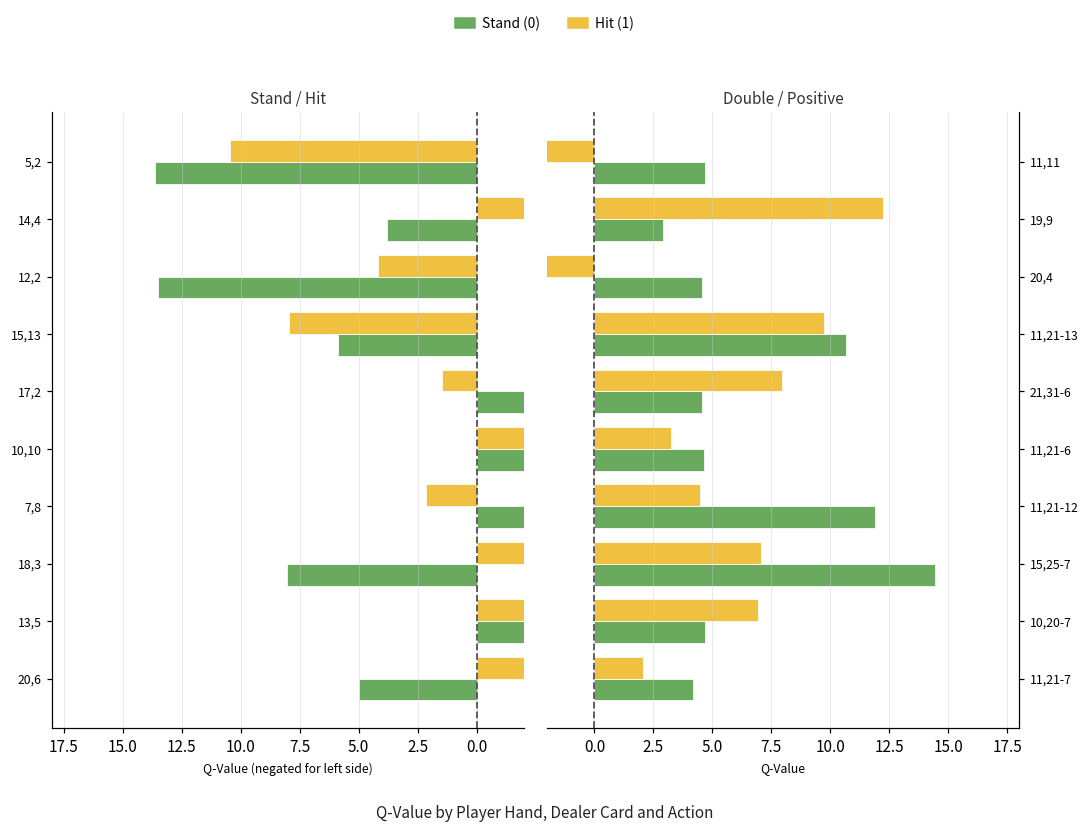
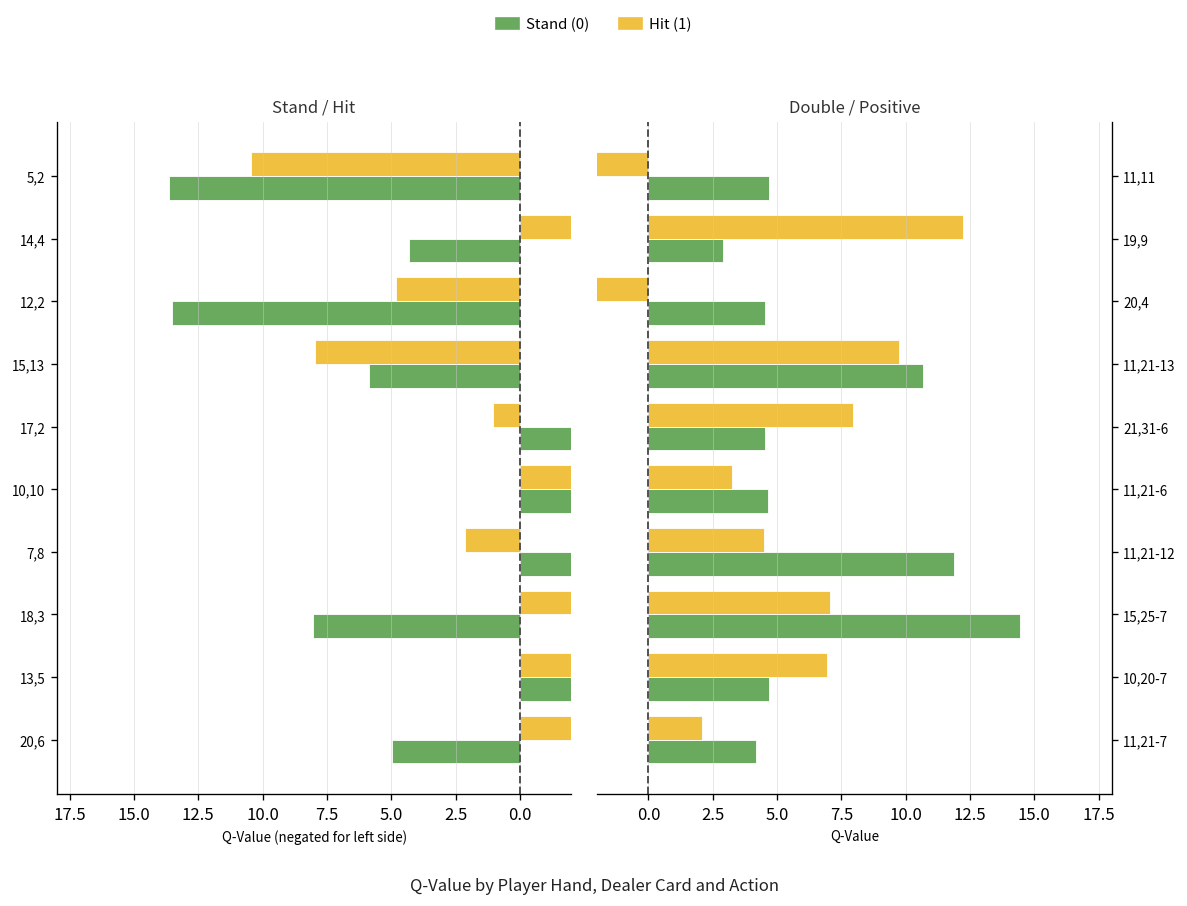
  {
    "Stand / Hit": {
      "Stand (0)": {
        "5,2": 13.6,
-       "14,4": 3.8,
+       "14,4": 4.3,
        "12,2": 13.5,
        "15,13": 5.9,
        "18,3": 8.1,
        "20,6": 5.0
      },
      "Hit (1)": {
        "5,2": 10.5,
-       "12,2": 4.2,
+       "12,2": 4.8,
        "15,13": 7.9,
-       "17,2": 1.5,
+       "17,2": 1.1,
        "7,8": 2.1
      }
    },
    "Double / Positive": {
      "Stand (0)": {
        "11,11": 4.7,
        "19,9": 2.9,
        "20,4": 4.5,
        "11,21-13": 10.7,
        "21,31-6": 4.5,
        "11,21-6": 4.7,
        "11,21-12": 11.9,
        "15,25-7": 14.5,
        "10,20-7": 4.7,
        "11,21-7": 4.2
      },
      "Hit (1)": {
        "19,9": 12.2,
        "11,21-13": 9.7,
        "21,31-6": 7.9,
        "11,21-6": 3.3,
        "11,21-12": 4.5,
        "15,25-7": 7.1,
        "10,20-7": 6.9,
        "11,21-7": 2.1
      }
    }
  }
